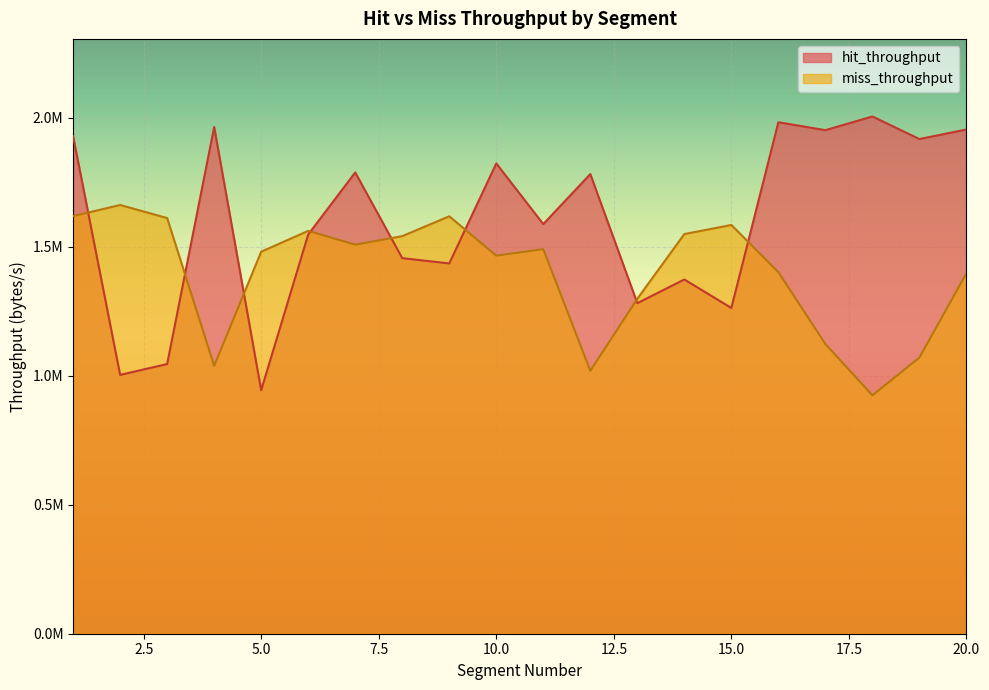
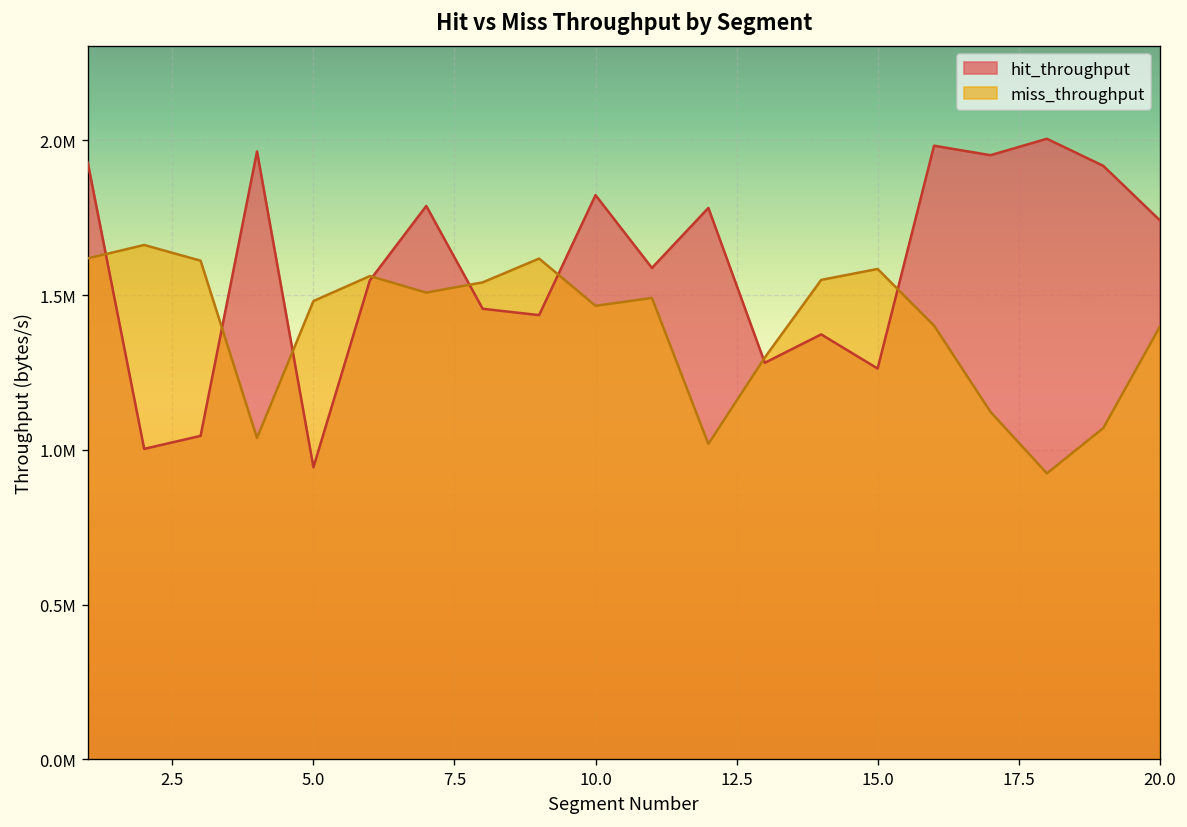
  {
    "hit_throughput": {
      "5.0": 940000,
      "10.0": 1820000,
      "15.0": 1260000,
-     "20.0": 1950000
+     "20.0": 1740000
    },
    "miss_throughput": {
      "5.0": 1480000,
      "10.0": 1470000,
      "15.0": 1580000,
      "20.0": 1400000
    }
  }
